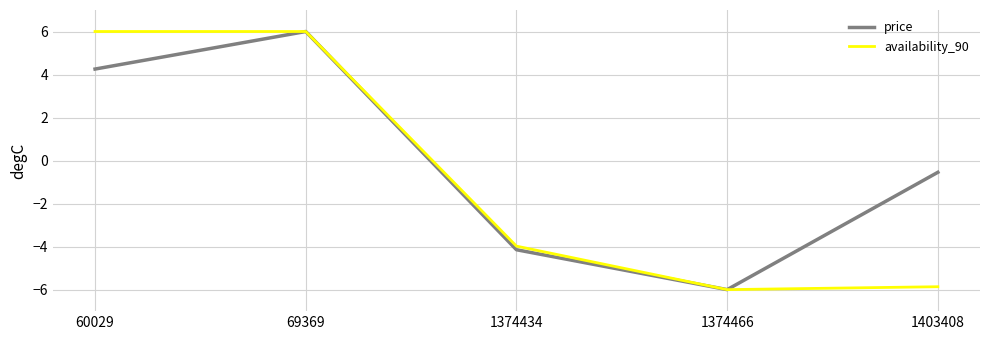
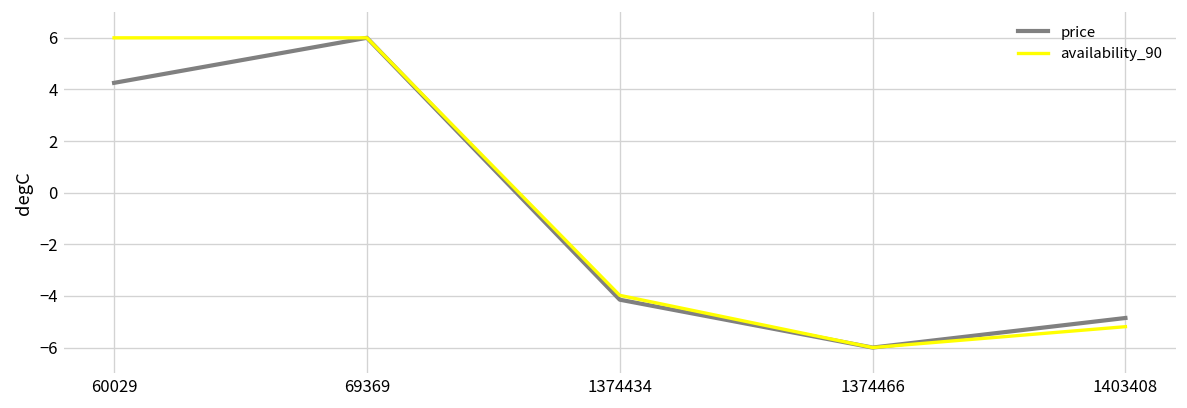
  {
    "price": {
      "60029": 4.3,
      "1374434": -4.1,
-     "1403408": -0.5
+     "1403408": -4.9
    },
    "availability_90": {
      "60029": 6.0,
      "1374434": -4.0,
-     "1403408": -5.9
+     "1403408": -5.2
    }
  }
